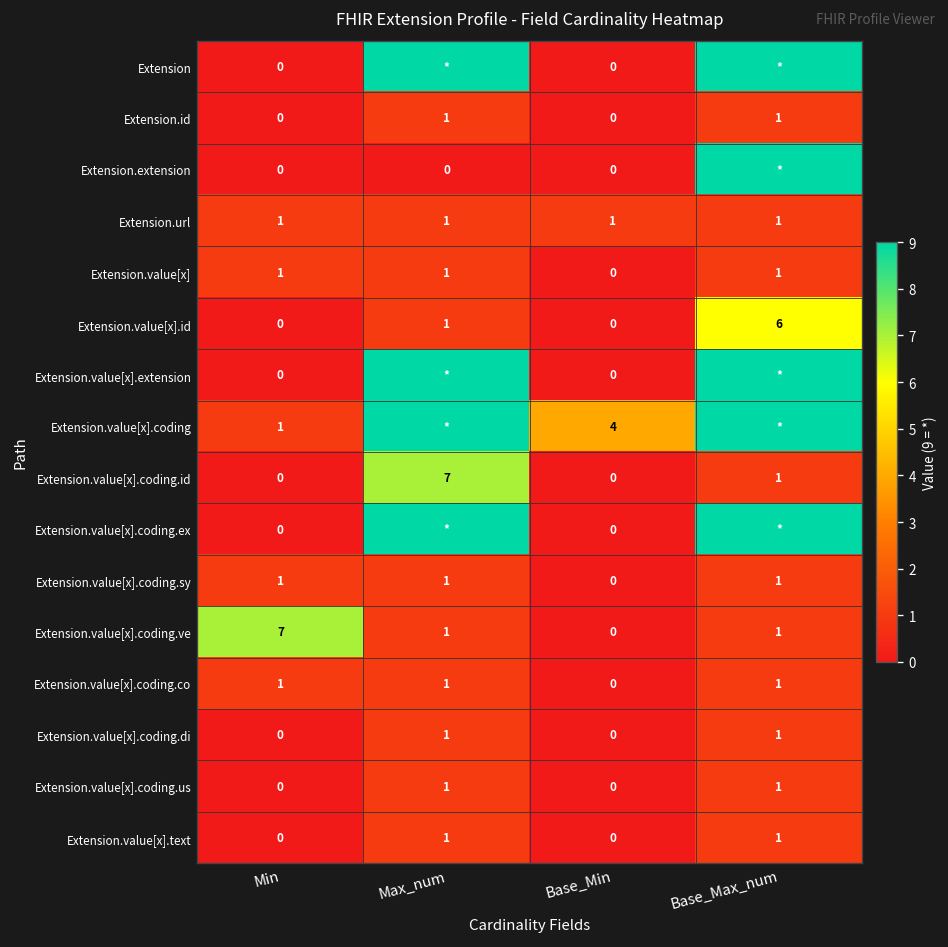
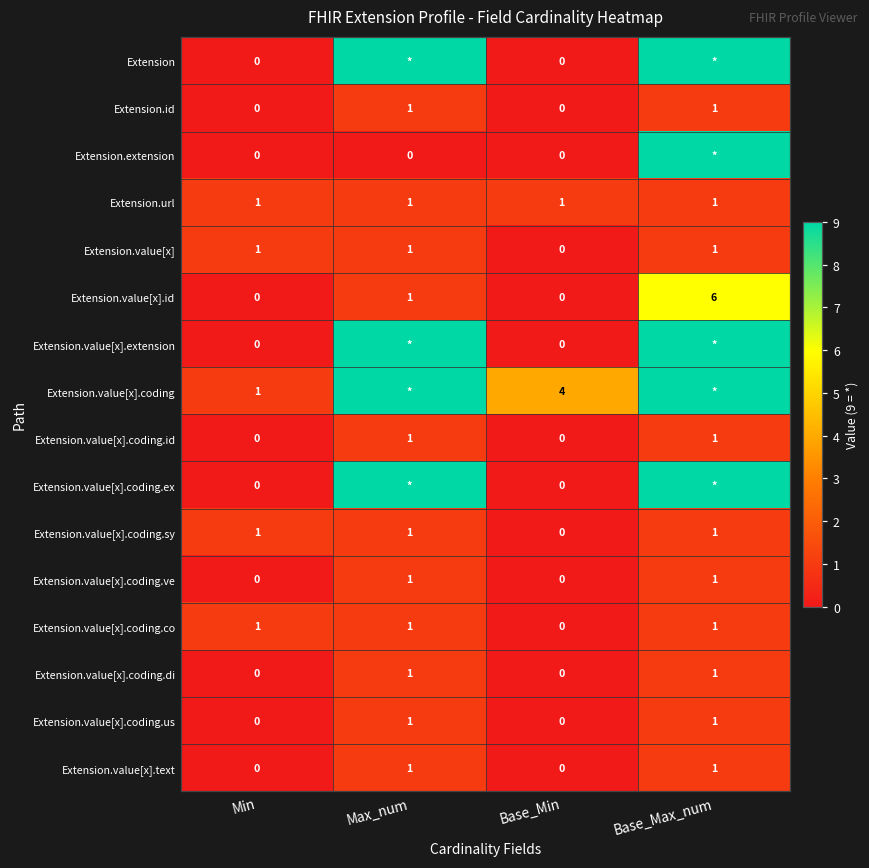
  {
    "Extension": {
      "Min": 0,
      "Base_Min": 0
    },
    "Extension.id": {
      "Min": 0,
      "Max_num": 1,
      "Base_Min": 0,
      "Base_Max_num": 1
    },
    "Extension.extension": {
      "Min": 0,
      "Max_num": 0,
      "Base_Min": 0
    },
    "Extension.url": {
      "Min": 1,
      "Max_num": 1,
      "Base_Min": 1,
      "Base_Max_num": 1
    },
    "Extension.value[x]": {
      "Min": 1,
      "Max_num": 1,
      "Base_Min": 0,
      "Base_Max_num": 1
    },
    "Extension.value[x].id": {
      "Min": 0,
      "Max_num": 1,
      "Base_Min": 0,
      "Base_Max_num": 6
    },
    "Extension.value[x].extension": {
      "Min": 0,
      "Base_Min": 0
    },
    "Extension.value[x].coding": {
      "Min": 1,
      "Base_Min": 4
    },
    "Extension.value[x].coding.id": {
      "Min": 0,
-     "Max_num": 7,
+     "Max_num": 1,
      "Base_Min": 0,
      "Base_Max_num": 1
    },
    "Extension.value[x].coding.ex": {
      "Min": 0,
      "Base_Min": 0
    },
    "Extension.value[x].coding.sy": {
      "Min": 1,
      "Max_num": 1,
      "Base_Min": 0,
      "Base_Max_num": 1
    },
    "Extension.value[x].coding.ve": {
-     "Min": 7,
+     "Min": 0,
      "Max_num": 1,
      "Base_Min": 0,
      "Base_Max_num": 1
    },
    "Extension.value[x].coding.co": {
      "Min": 1,
      "Max_num": 1,
      "Base_Min": 0,
      "Base_Max_num": 1
    },
    "Extension.value[x].coding.di": {
      "Min": 0,
      "Max_num": 1,
      "Base_Min": 0,
      "Base_Max_num": 1
    },
    "Extension.value[x].coding.us": {
      "Min": 0,
      "Max_num": 1,
      "Base_Min": 0,
      "Base_Max_num": 1
    },
    "Extension.value[x].text": {
      "Min": 0,
      "Max_num": 1,
      "Base_Min": 0,
      "Base_Max_num": 1
    }
  }
